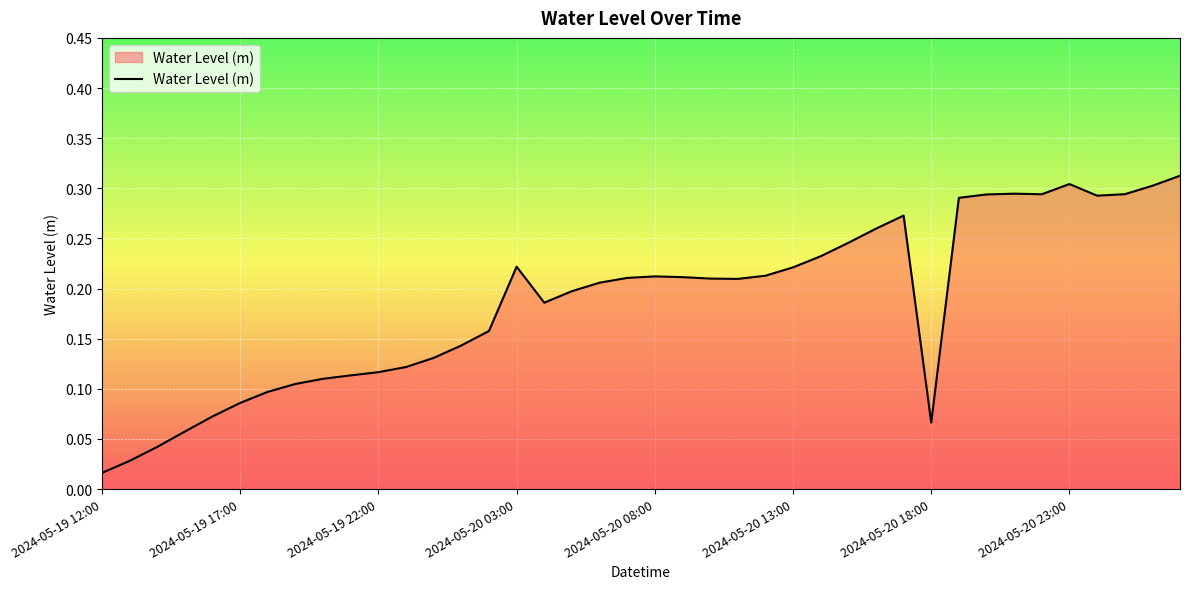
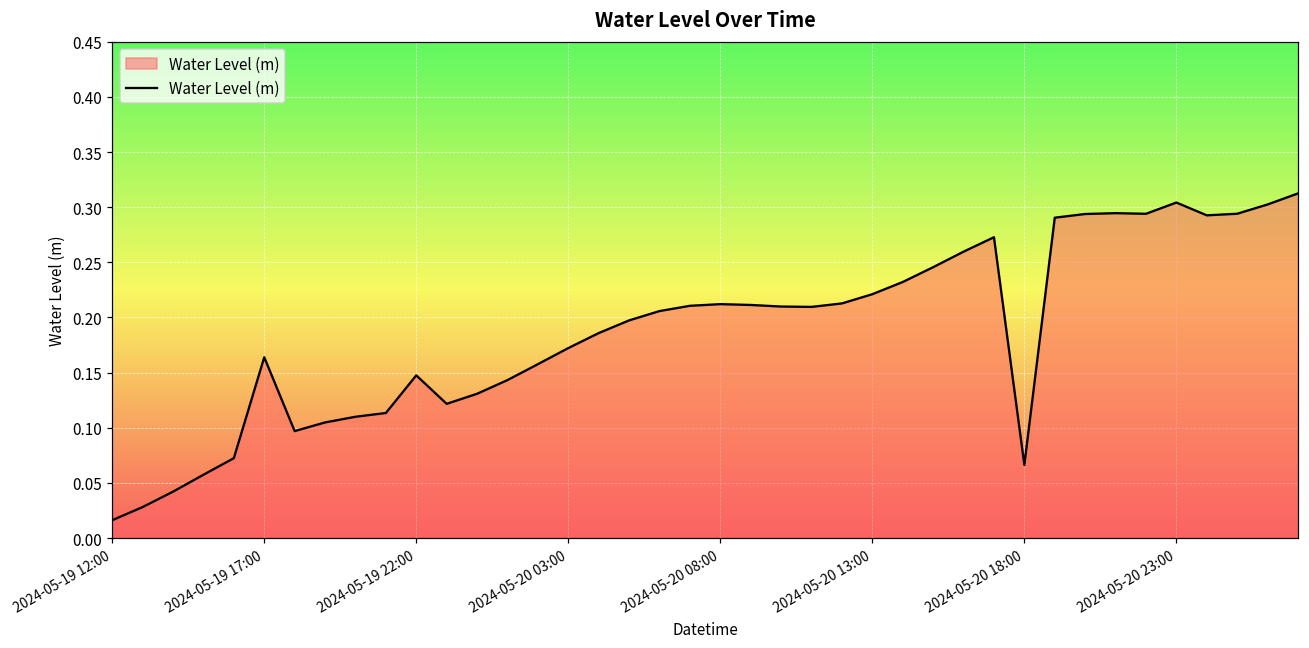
  {
    "2024-05-19 12:00": 0.016,
-   "2024-05-19 17:00": 0.086,
-   "2024-05-19 22:00": 0.117,
-   "2024-05-20 03:00": 0.222,
+   "2024-05-19 17:00": 0.164,
+   "2024-05-19 22:00": 0.148,
+   "2024-05-20 03:00": 0.172,
    "2024-05-20 08:00": 0.212,
    "2024-05-20 13:00": 0.221,
    "2024-05-20 18:00": 0.066,
    "2024-05-20 23:00": 0.304
  }
